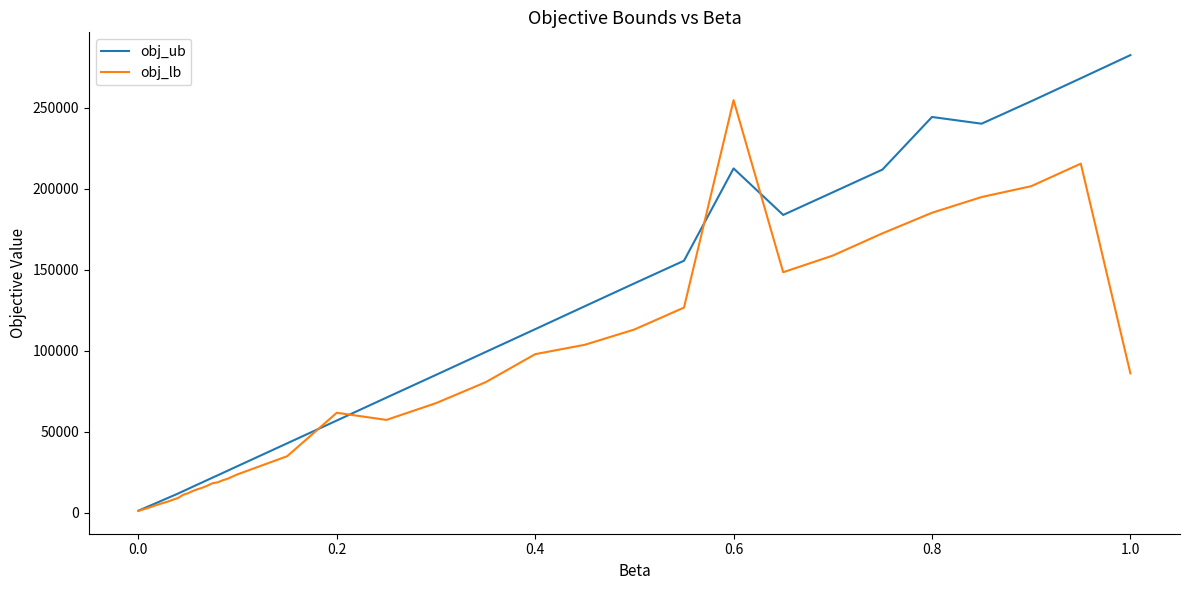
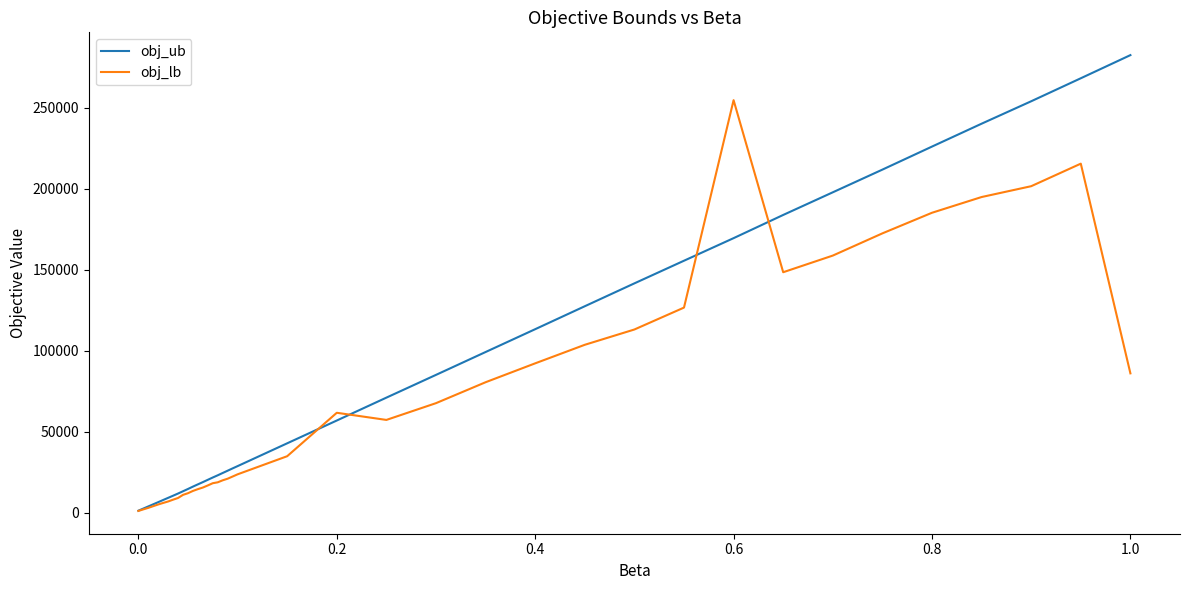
  {
    "obj_ub": {
      "0.2": 57000,
      "0.4": 113000,
-     "0.6": 213000,
-     "0.8": 244000,
+     "0.6": 169000,
+     "0.8": 226000,
      "1.0": 282000
    },
    "obj_lb": {
      "0.2": 62000,
-     "0.4": 98000,
+     "0.4": 92000,
      "0.6": 255000,
      "0.8": 185000,
      "1.0": 86000
    }
  }
